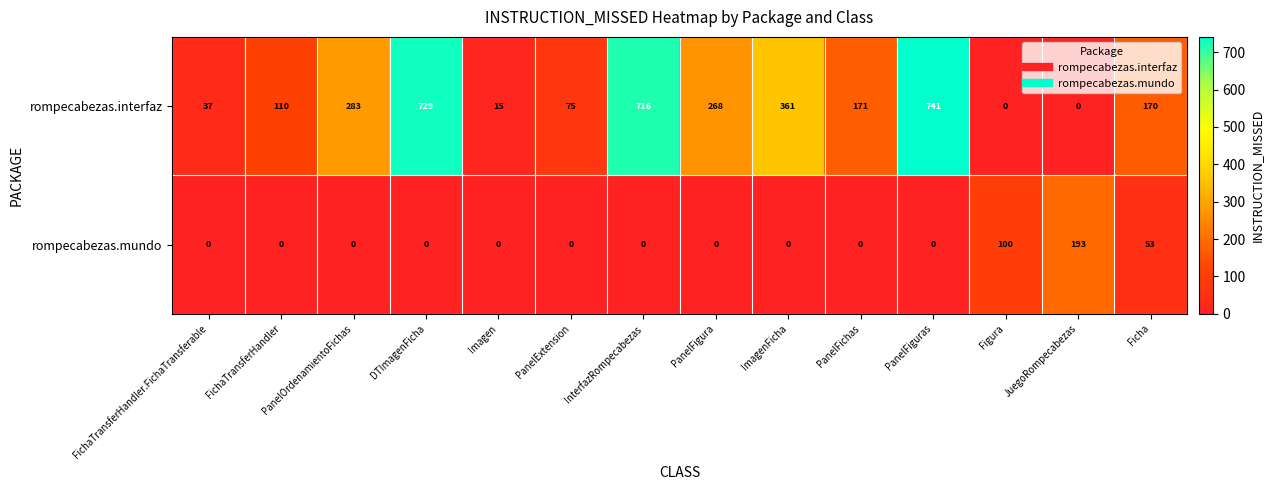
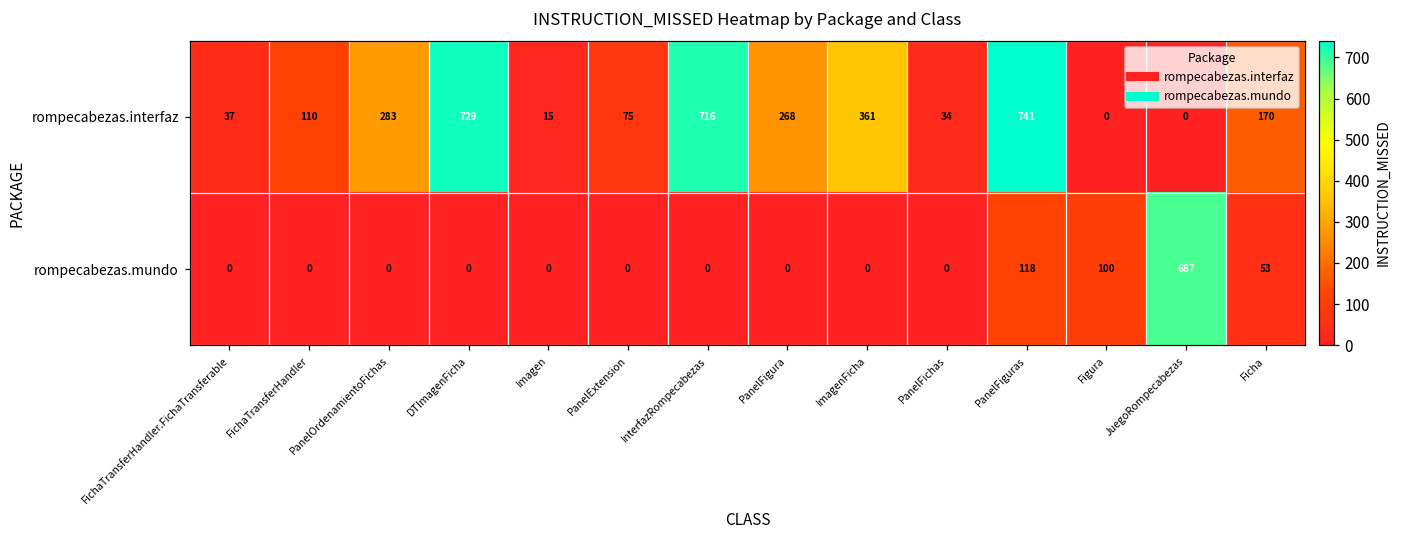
  {
    "rompecabezas.interfaz": {
      "FichaTransferHandler.FichaTransferable": 37,
      "FichaTransferHandler": 110,
      "PanelOrdenamientoFichas": 283,
      "DTImagenFicha": 729,
      "Imagen": 15,
      "PanelExtension": 75,
      "InterfazRompecabezas": 716,
      "PanelFigura": 268,
      "ImagenFicha": 361,
-     "PanelFichas": 171,
+     "PanelFichas": 34,
      "PanelFiguras": 741,
      "Figura": 0,
      "JuegoRompecabezas": 0,
      "Ficha": 170
    },
    "rompecabezas.mundo": {
      "FichaTransferHandler.FichaTransferable": 0,
      "FichaTransferHandler": 0,
      "PanelOrdenamientoFichas": 0,
      "DTImagenFicha": 0,
      "Imagen": 0,
      "PanelExtension": 0,
      "InterfazRompecabezas": 0,
      "PanelFigura": 0,
      "ImagenFicha": 0,
      "PanelFichas": 0,
-     "PanelFiguras": 0,
+     "PanelFiguras": 118,
      "Figura": 100,
-     "JuegoRompecabezas": 193,
+     "JuegoRompecabezas": 687,
      "Ficha": 53
    }
  }
